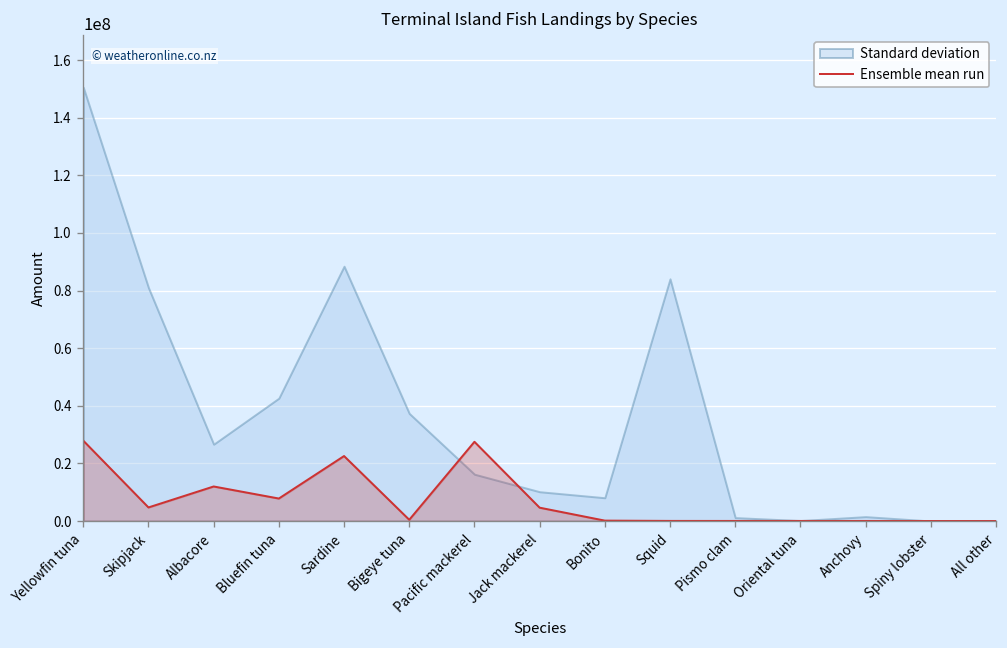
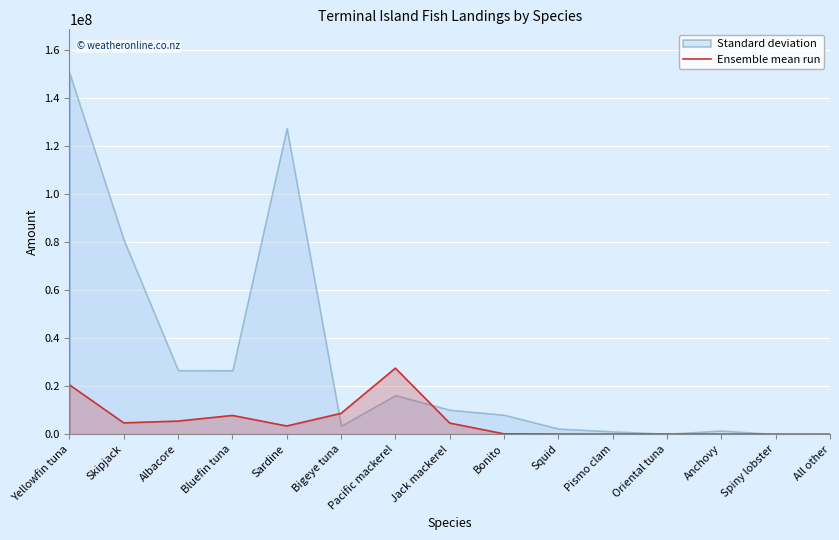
  {
    "Ensemble mean run": {
-     "Yellowfin tuna": 28000000,
+     "Yellowfin tuna": 21000000,
      "Skipjack": 5000000,
-     "Albacore": 12000000,
+     "Albacore": 5000000,
      "Bluefin tuna": 8000000,
-     "Sardine": 23000000,
-     "Bigeye tuna": 0,
+     "Sardine": 3000000,
+     "Bigeye tuna": 9000000,
      "Pacific mackerel": 28000000,
      "Jack mackerel": 5000000,
      "Bonito": 0,
      "Squid": 0,
      "Pismo clam": 0,
      "Anchovy": 0
    },
    "Standard deviation": {
      "Yellowfin tuna": 151000000,
      "Skipjack": 81000000,
      "Albacore": 27000000,
-     "Bluefin tuna": 43000000,
-     "Sardine": 88000000,
-     "Bigeye tuna": 37000000,
+     "Bluefin tuna": 27000000,
+     "Sardine": 128000000,
+     "Bigeye tuna": 4000000,
      "Pacific mackerel": 16000000,
      "Jack mackerel": 10000000,
      "Bonito": 8000000,
-     "Squid": 84000000,
+     "Squid": 2000000,
      "Pismo clam": 1000000,
      "Anchovy": 2000000
    }
  }
